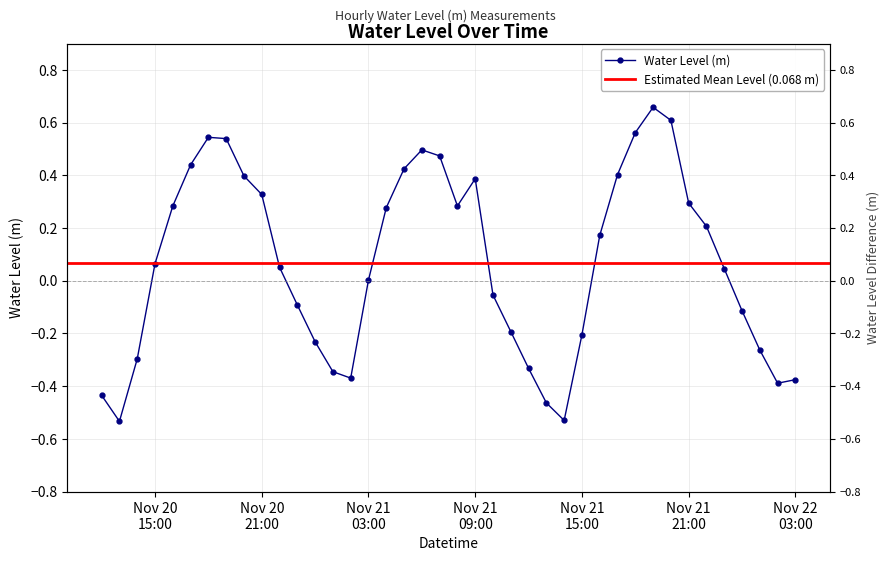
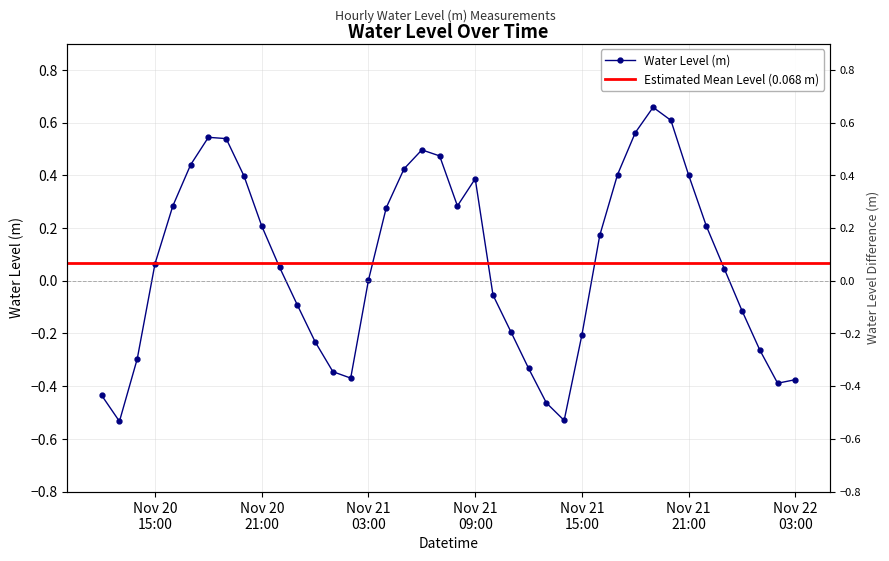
  {
    "Nov 20 15:00": 0.06,
-   "Nov 20 21:00": 0.33,
+   "Nov 20 21:00": 0.21,
    "Nov 21 03:00": 0.00,
    "Nov 21 09:00": 0.39,
    "Nov 21 15:00": -0.20,
-   "Nov 21 21:00": 0.29,
+   "Nov 21 21:00": 0.40,
    "Nov 22 03:00": -0.38
  }
